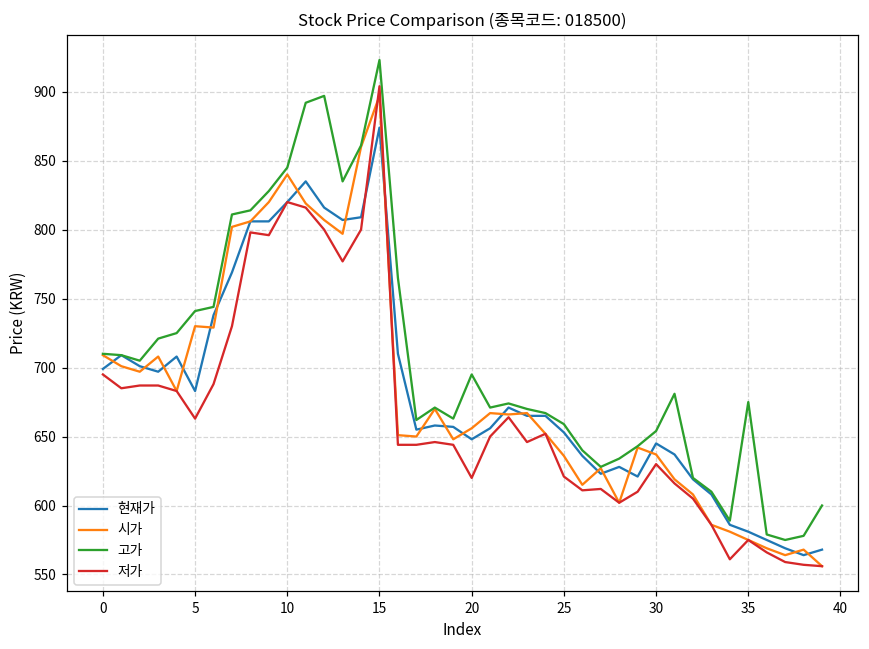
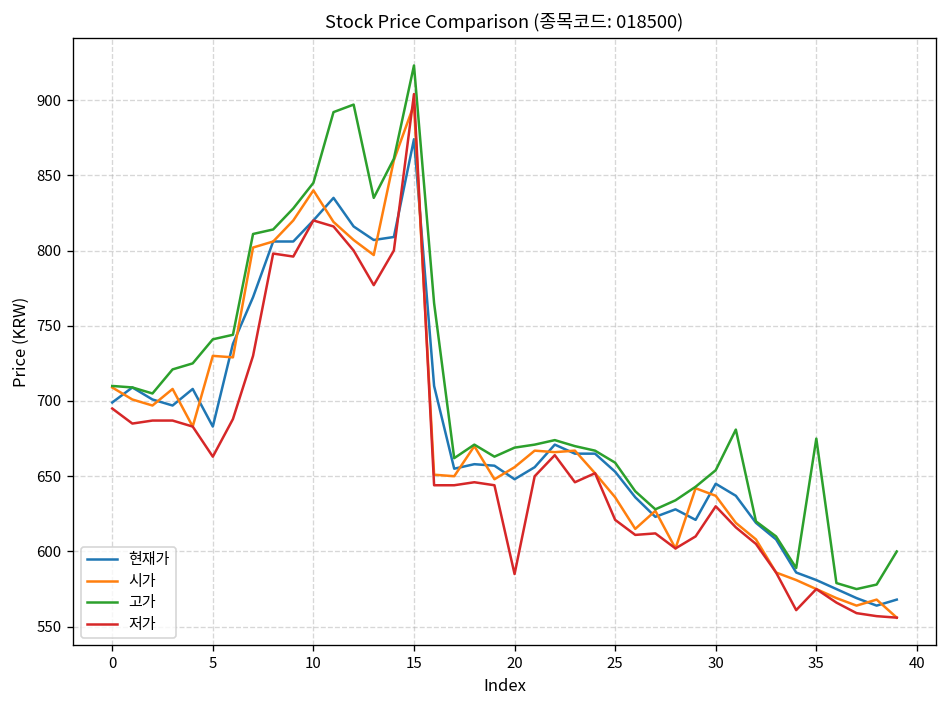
  {
    "현재가": {
      "0": 699,
      "5": 683,
      "15": 874,
      "20": 648,
      "25": 653,
      "30": 645,
      "35": 581
    },
    "시가": {
      "5": 730,
      "10": 840,
      "15": 897,
      "20": 656,
      "25": 636,
      "30": 637
    },
    "고가": {
      "5": 741,
      "10": 845,
      "15": 923,
-     "20": 695,
+     "20": 669,
      "25": 659,
      "30": 654,
      "35": 675
    },
    "저가": {
      "0": 695,
      "5": 663,
      "15": 904,
-     "20": 620,
+     "20": 585,
      "25": 621,
      "30": 630
    }
  }
